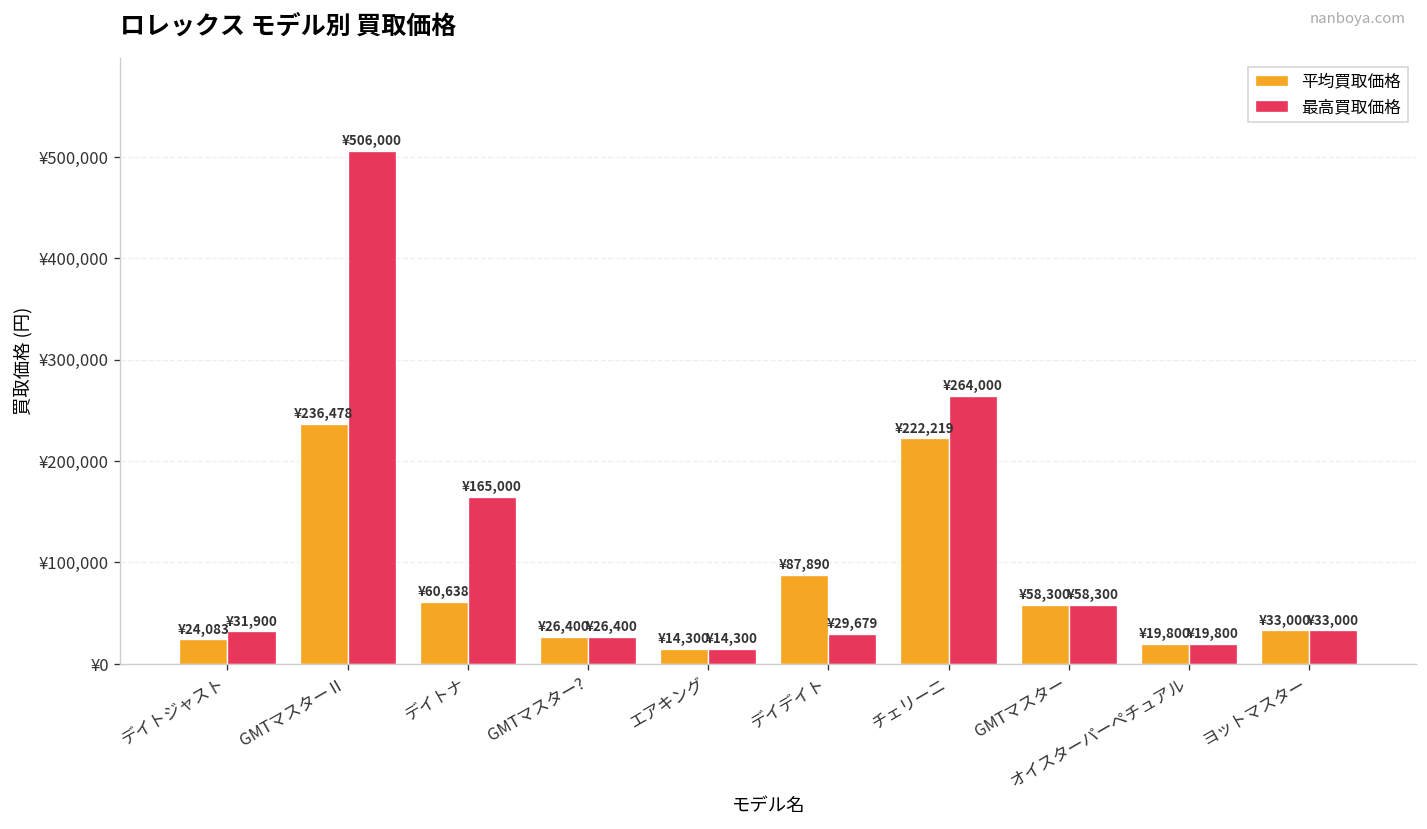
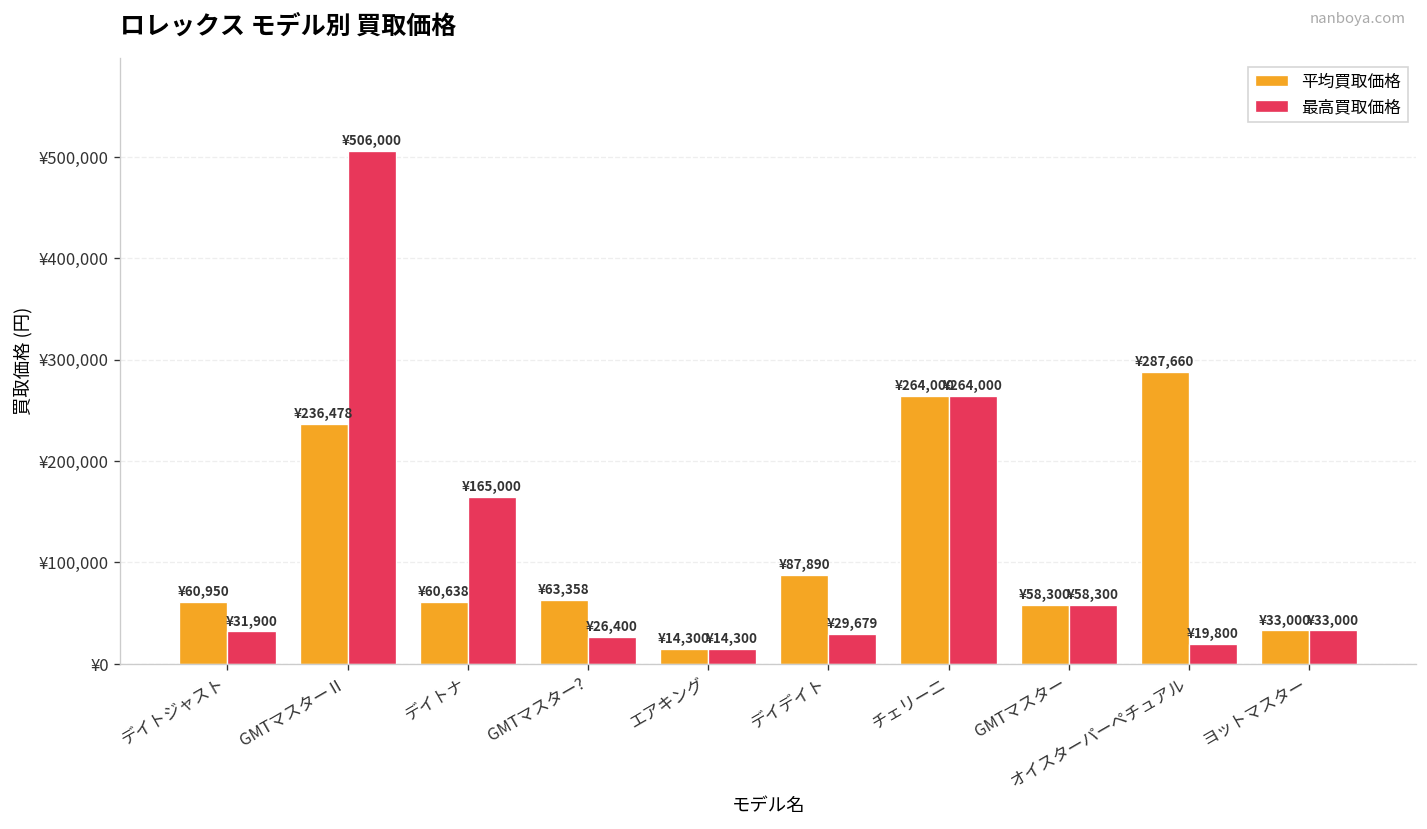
  {
    "平均買取価格": {
-     "デイトジャスト": "¥24,083",
+     "デイトジャスト": "¥60,950",
      "GMTマスターⅡ": "¥236,478",
      "デイトナ": "¥60,638",
-     "GMTマスター?": "¥26,400",
+     "GMTマスター?": "¥63,358",
      "エアキング": "¥14,300",
      "デイデイト": "¥87,890",
-     "チェリーニ": "¥222,219",
+     "チェリーニ": "¥264,000",
      "GMTマスター": "¥58,300",
-     "オイスターパーペチュアル": "¥19,800",
+     "オイスターパーペチュアル": "¥287,660",
      "ヨットマスター": "¥33,000"
    },
    "最高買取価格": {
      "デイトジャスト": "¥31,900",
      "GMTマスターⅡ": "¥506,000",
      "デイトナ": "¥165,000",
      "GMTマスター?": "¥26,400",
      "エアキング": "¥14,300",
      "デイデイト": "¥29,679",
      "チェリーニ": "¥264,000",
      "GMTマスター": "¥58,300",
      "オイスターパーペチュアル": "¥19,800",
      "ヨットマスター": "¥33,000"
    }
  }
